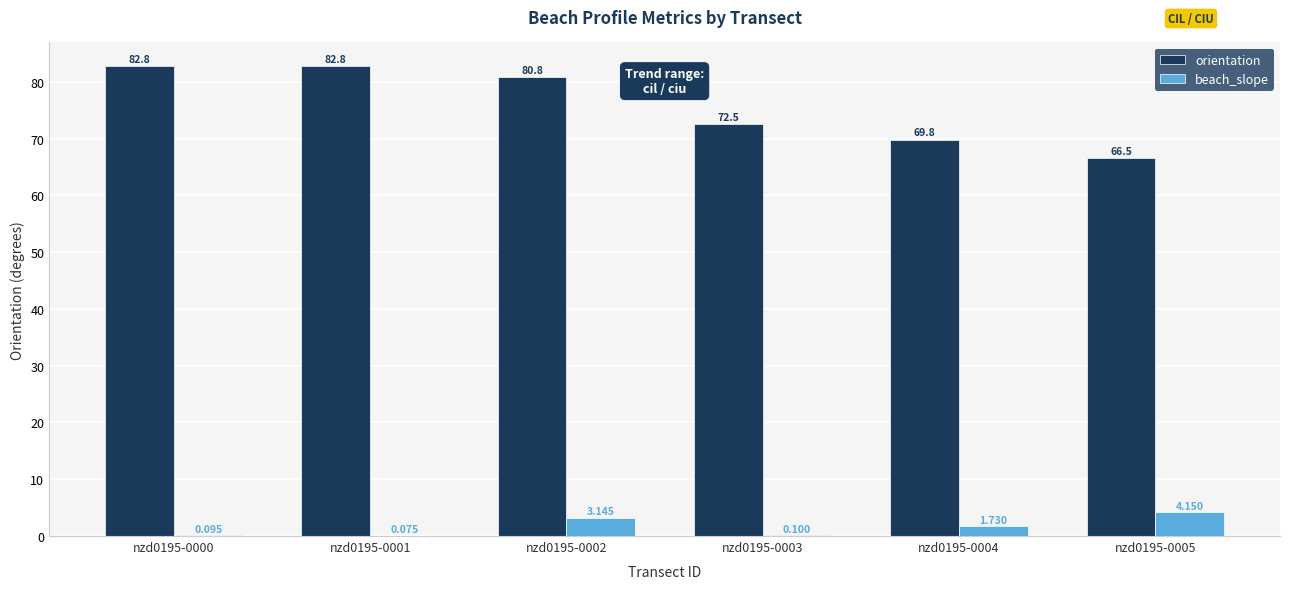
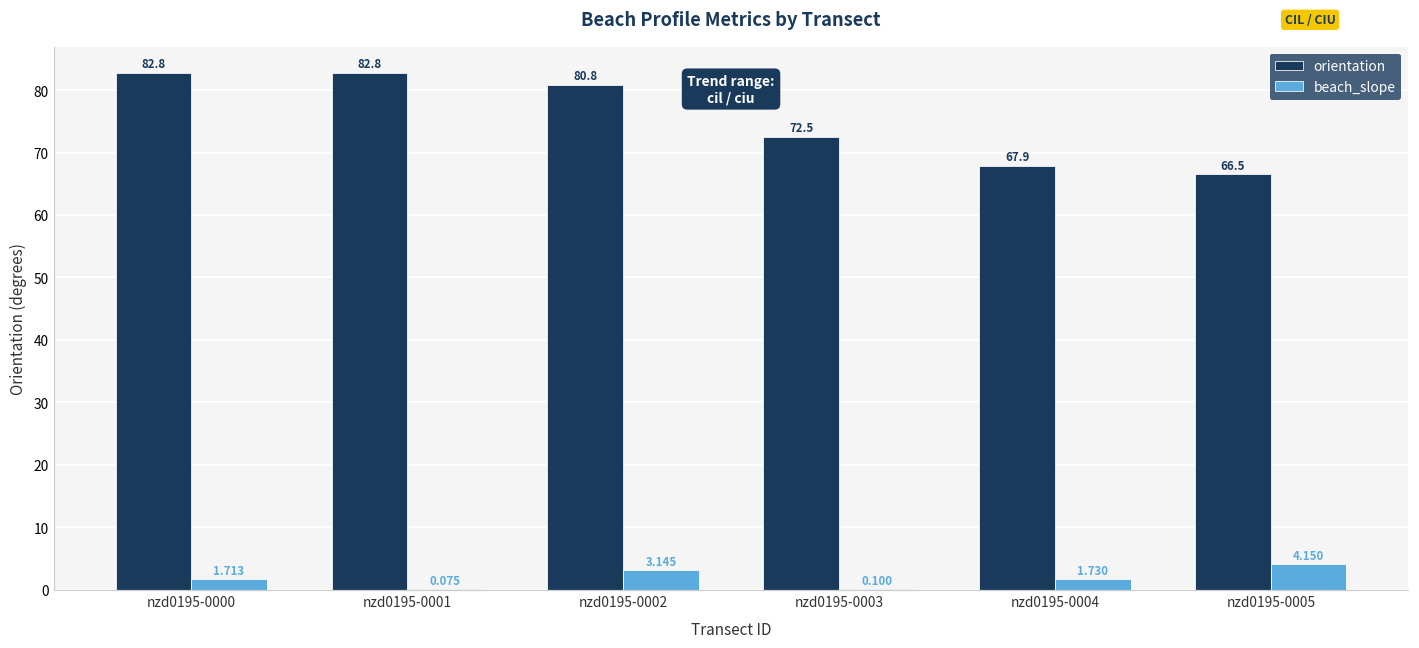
  {
    "orientation": {
      "nzd0195-0000": 82.8,
      "nzd0195-0001": 82.8,
      "nzd0195-0002": 80.8,
      "nzd0195-0003": 72.5,
-     "nzd0195-0004": 69.8,
+     "nzd0195-0004": 67.9,
      "nzd0195-0005": 66.5
    },
    "beach_slope": {
-     "nzd0195-0000": 0.095,
+     "nzd0195-0000": 1.713,
      "nzd0195-0001": 0.075,
      "nzd0195-0002": 3.145,
      "nzd0195-0003": 0.100,
      "nzd0195-0004": 1.730,
      "nzd0195-0005": 4.150
    }
  }
